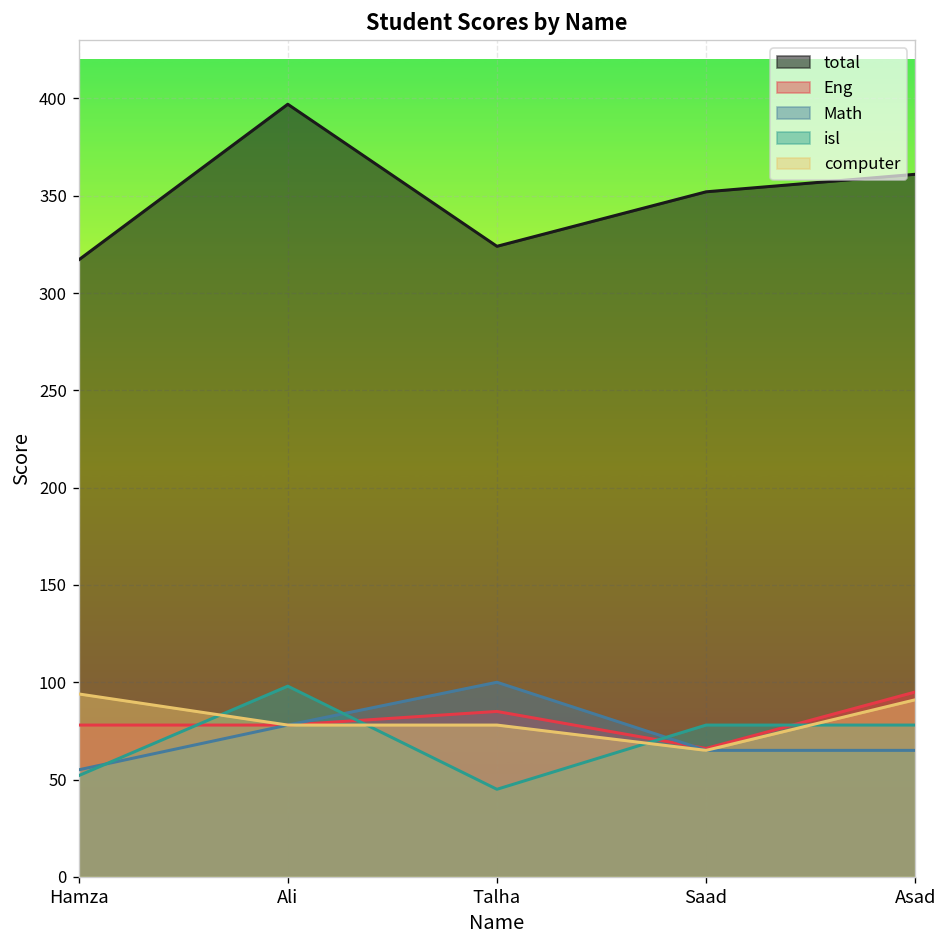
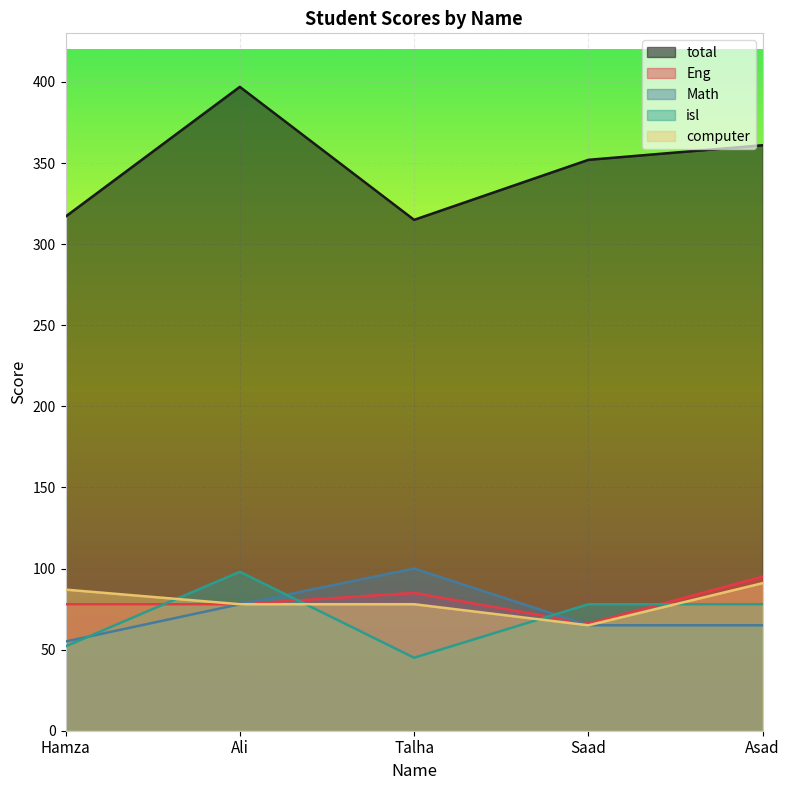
  {
    "total": {
      "Hamza": 317,
      "Ali": 397,
-     "Talha": 324,
+     "Talha": 315,
      "Saad": 352,
      "Asad": 361
    },
    "Eng": {
      "Hamza": 78,
      "Talha": 85,
      "Asad": 95
    },
    "computer": {
-     "Hamza": 94,
+     "Hamza": 87,
      "Talha": 78,
      "Asad": 91
    }
  }
